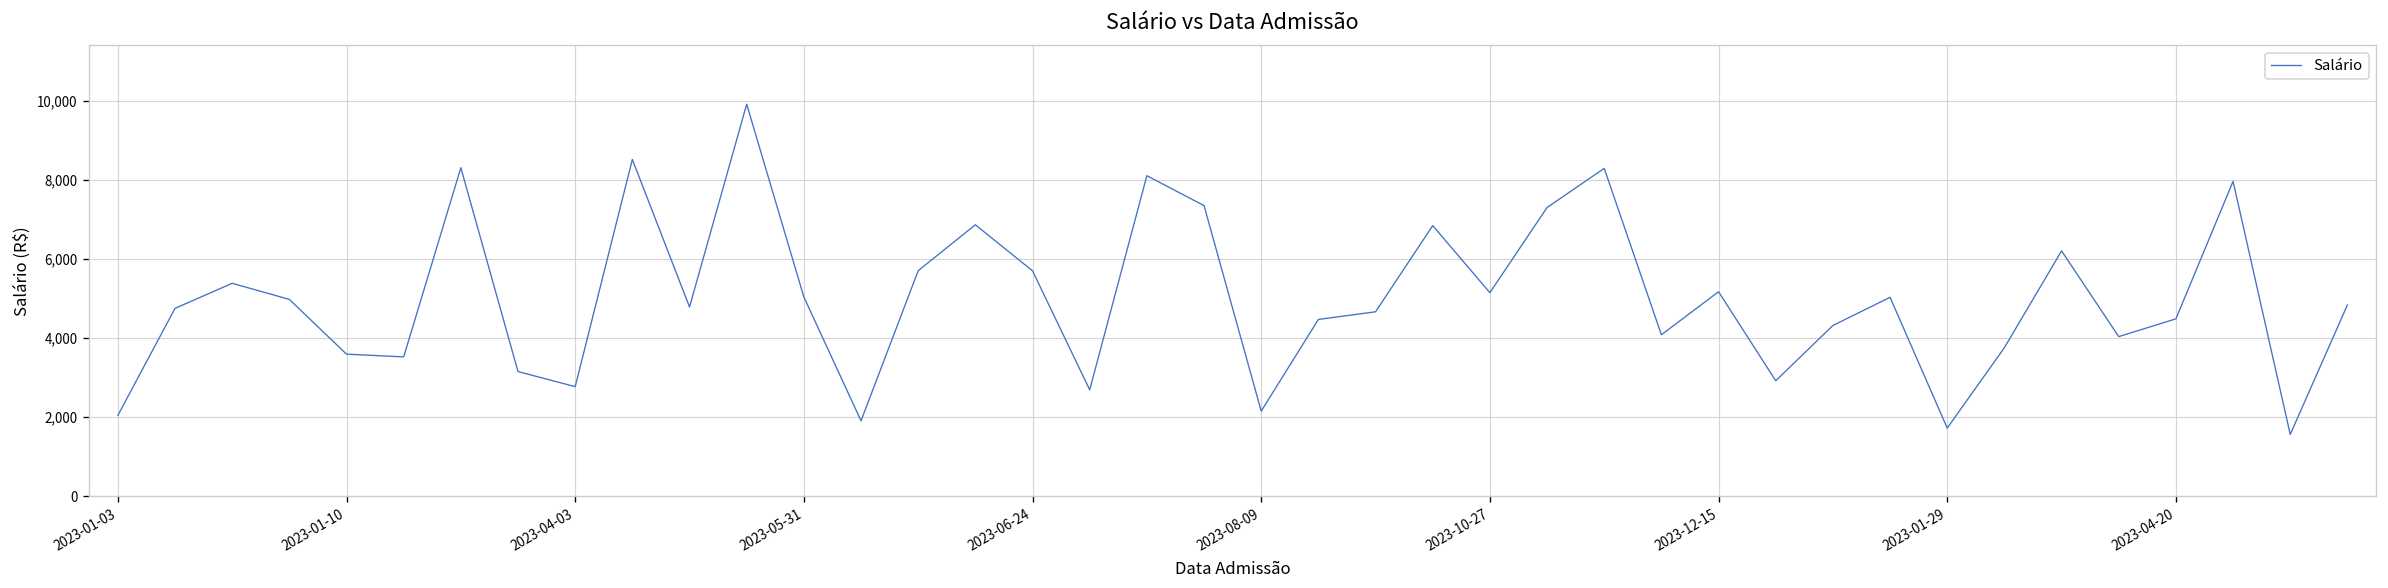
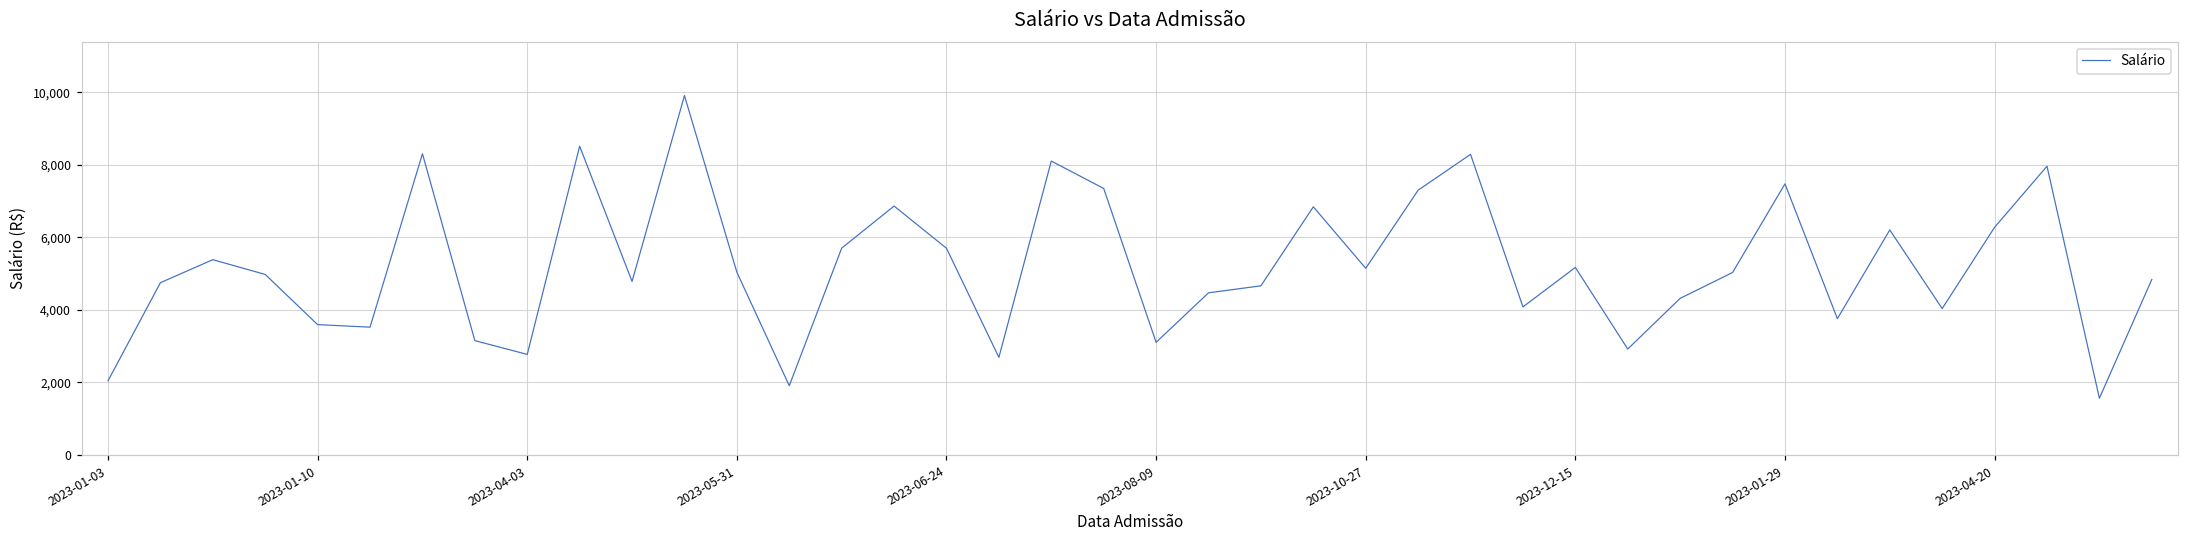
  {
    "2023-01-03": "2,000",
    "2023-01-10": "3,600",
    "2023-04-03": "2,800",
    "2023-05-31": "5,000",
    "2023-06-24": "5,700",
-   "2023-08-09": "2,100",
+   "2023-08-09": "3,100",
    "2023-10-27": "5,100",
    "2023-12-15": "5,200",
-   "2023-01-29": "1,700",
-   "2023-04-20": "4,500"
+   "2023-01-29": "7,500",
+   "2023-04-20": "6,300"
  }
